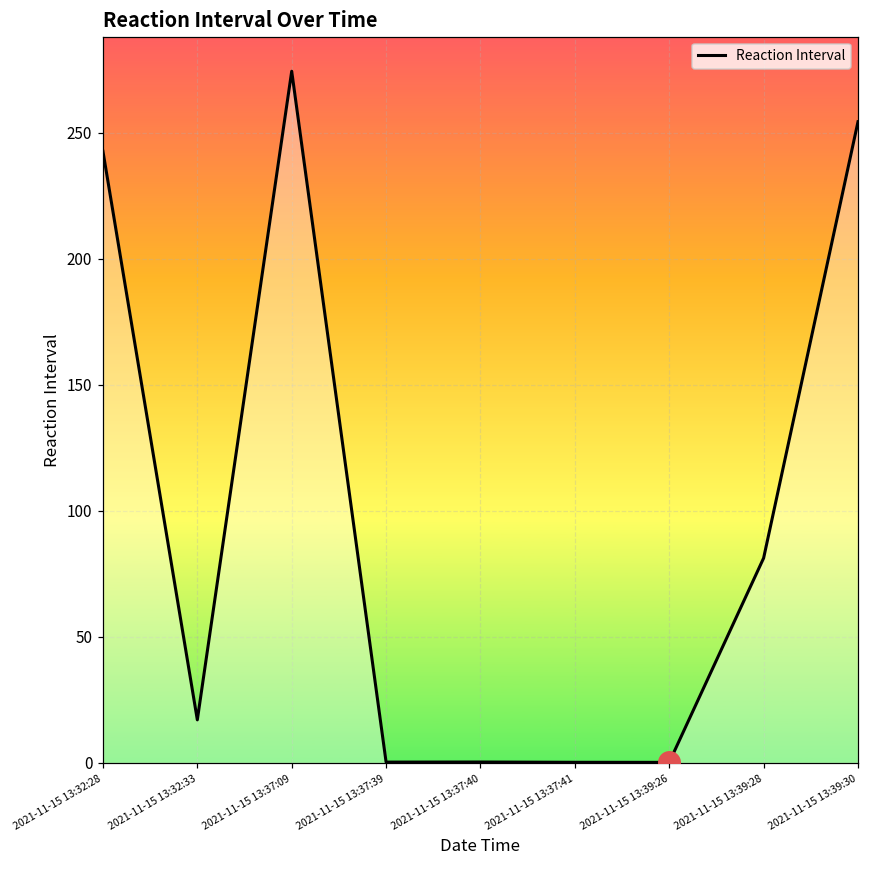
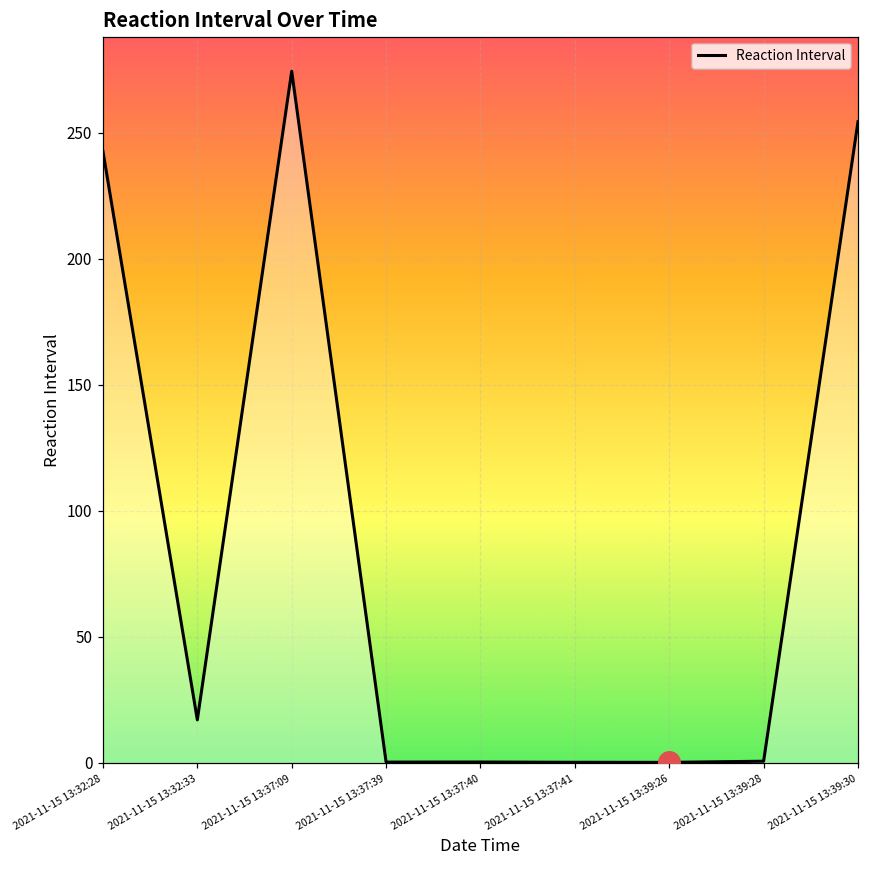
  {
    "Reaction Interval": {
      "2021-11-15 13:32:28": 243,
      "2021-11-15 13:32:33": 17,
      "2021-11-15 13:37:09": 274,
      "2021-11-15 13:37:39": 0,
      "2021-11-15 13:37:40": 0,
      "2021-11-15 13:37:41": 0,
-     "2021-11-15 13:39:28": 81,
+     "2021-11-15 13:39:28": 1,
      "2021-11-15 13:39:30": 254
    }
  }
